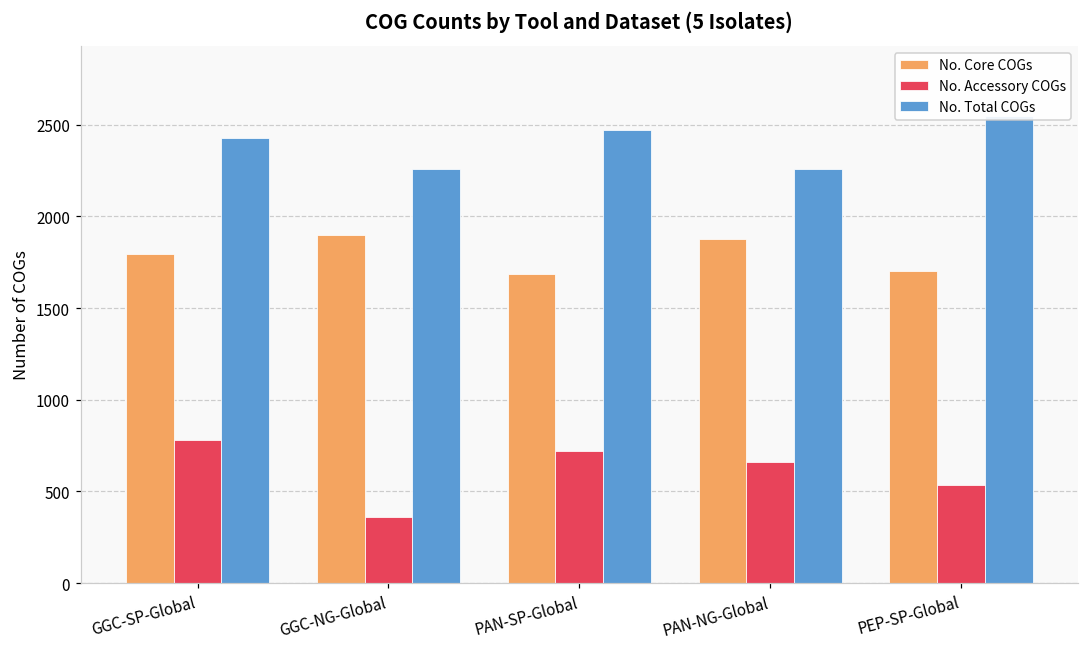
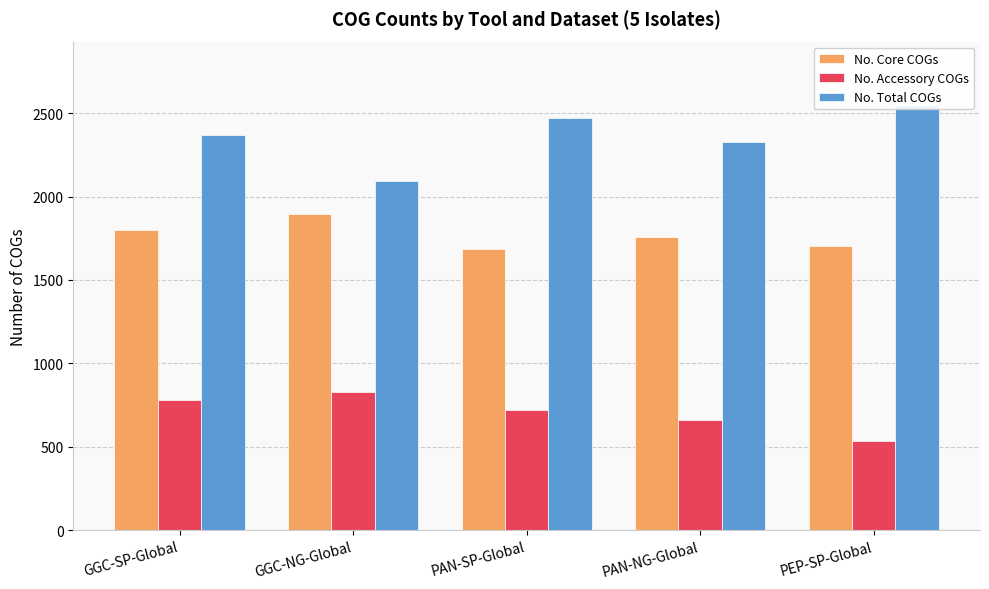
  {
    "No. Core COGs": {
      "GGC-SP-Global": 1800,
      "GGC-NG-Global": 1900,
      "PAN-SP-Global": 1690,
-     "PAN-NG-Global": 1880,
+     "PAN-NG-Global": 1760,
      "PEP-SP-Global": 1700
    },
    "No. Accessory COGs": {
      "GGC-SP-Global": 780,
-     "GGC-NG-Global": 360,
+     "GGC-NG-Global": 830,
      "PAN-SP-Global": 720,
      "PAN-NG-Global": 660,
      "PEP-SP-Global": 540
    },
    "No. Total COGs": {
-     "GGC-SP-Global": 2430,
-     "GGC-NG-Global": 2260,
+     "GGC-SP-Global": 2370,
+     "GGC-NG-Global": 2090,
      "PAN-SP-Global": 2470,
-     "PAN-NG-Global": 2260
+     "PAN-NG-Global": 2330
    }
  }
